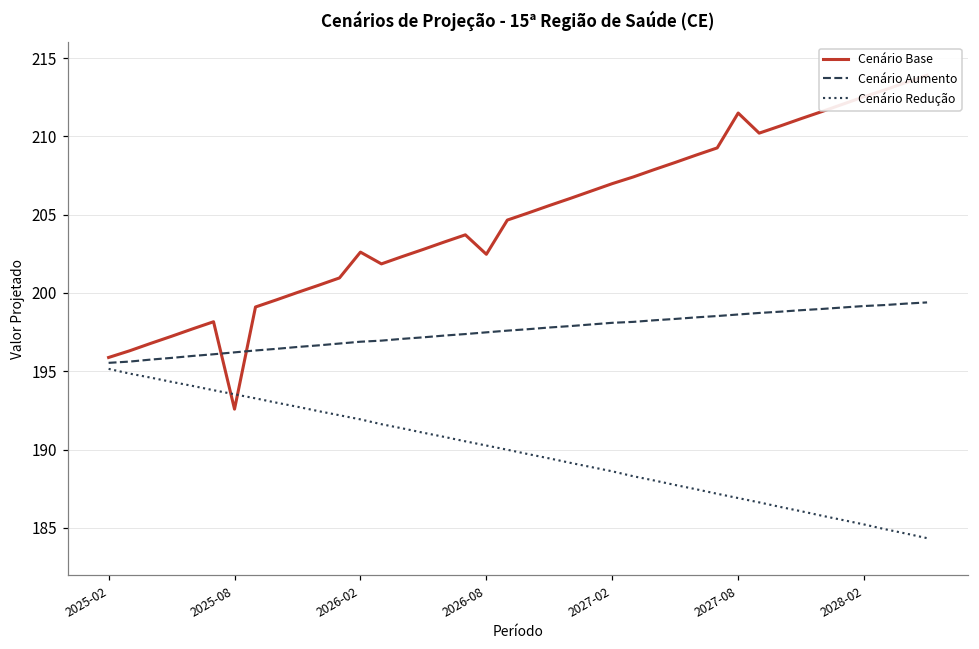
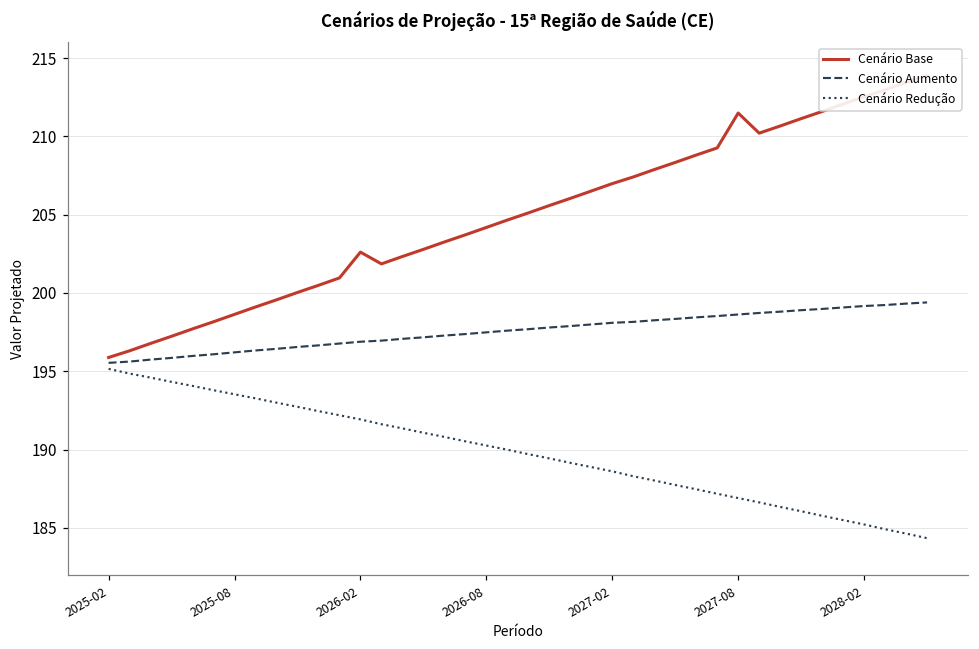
  {
    "Cenário Base": {
      "2025-02": 195.9,
-     "2025-08": 192.6,
+     "2025-08": 198.6,
      "2026-02": 202.6,
-     "2026-08": 202.5,
+     "2026-08": 204.2,
      "2027-02": 207.0,
      "2027-08": 211.5
    }
  }
